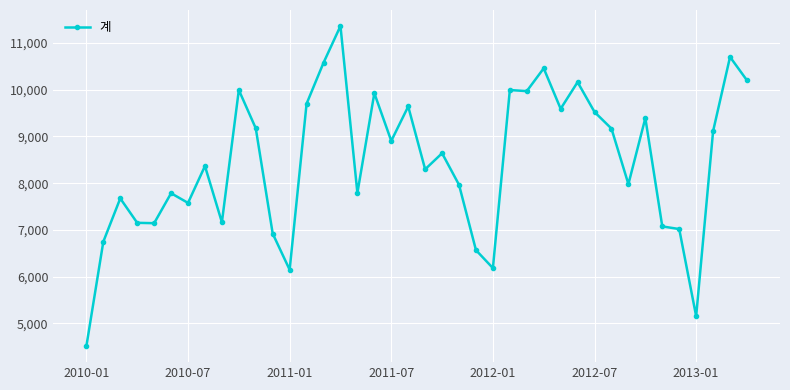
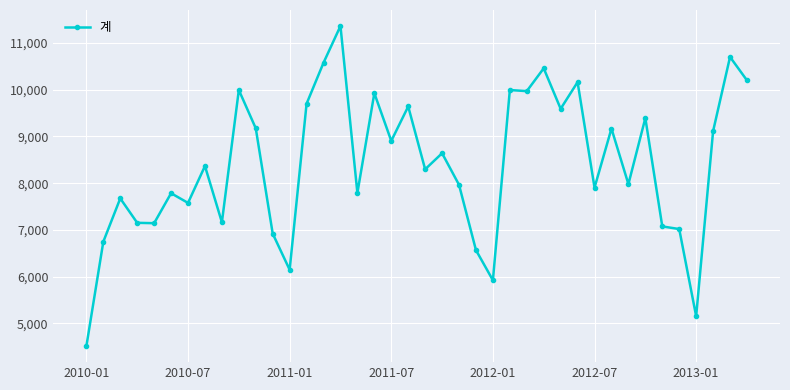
  {
    "2010-01": "4,500",
    "2010-07": "7,600",
    "2011-01": "6,100",
    "2011-07": "8,900",
-   "2012-01": "6,200",
-   "2012-07": "9,500",
+   "2012-01": "5,900",
+   "2012-07": "7,900",
    "2013-01": "5,200"
  }
